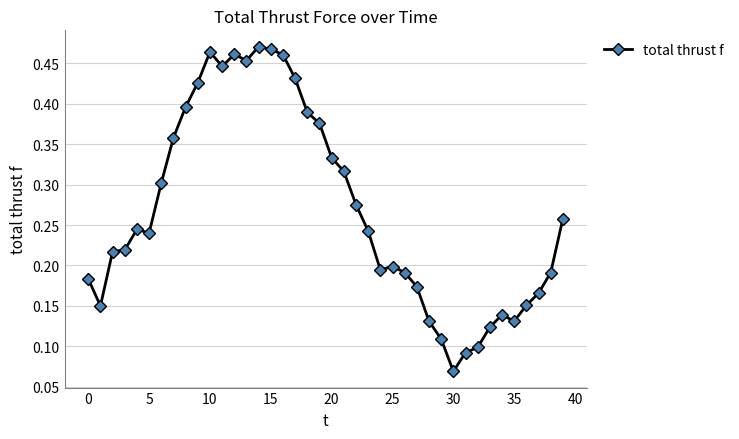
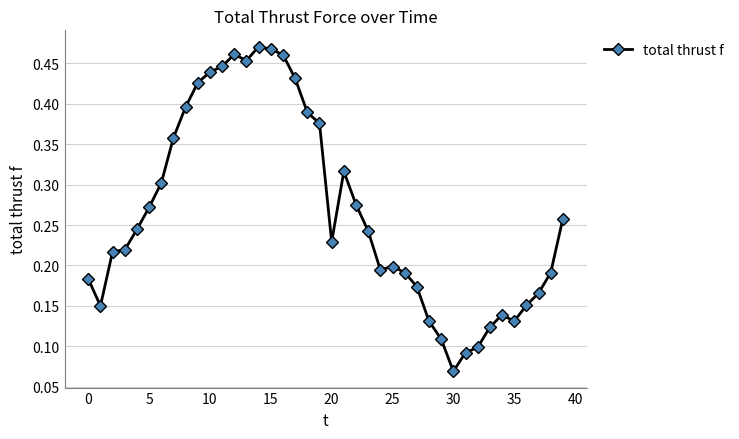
  {
    "0": 0.18,
-   "5": 0.24,
-   "10": 0.46,
+   "5": 0.27,
+   "10": 0.44,
    "15": 0.47,
-   "20": 0.33,
+   "20": 0.23,
    "25": 0.20,
    "30": 0.07,
    "35": 0.13
  }
